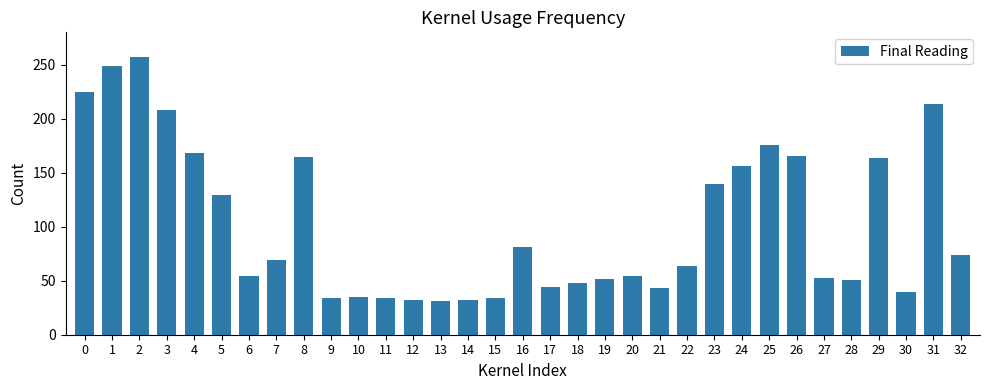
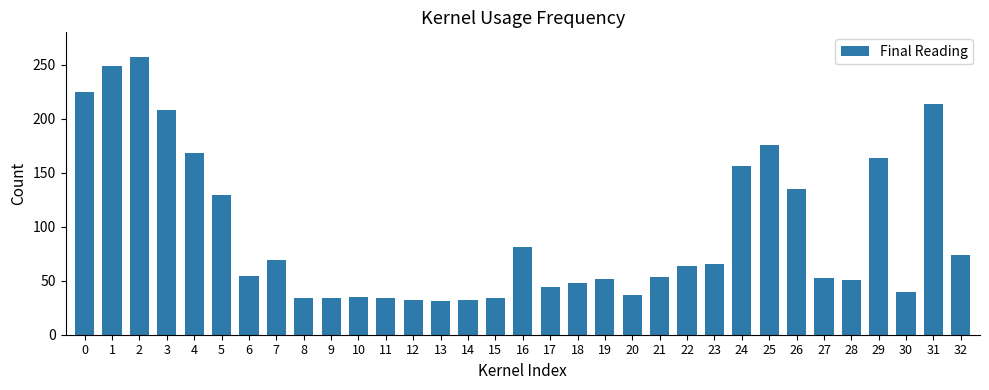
  {
    "0": 225,
    "1": 249,
    "2": 257,
    "3": 208,
    "4": 168,
    "5": 129,
    "6": 55,
    "7": 69,
-   "8": 165,
+   "8": 34,
    "9": 34,
    "10": 35,
    "11": 34,
    "12": 32,
    "13": 32,
    "14": 32,
    "15": 34,
    "16": 81,
    "17": 44,
    "18": 48,
    "19": 52,
-   "20": 54,
-   "21": 43,
+   "20": 37,
+   "21": 53,
    "22": 64,
-   "23": 140,
+   "23": 66,
    "24": 156,
    "25": 176,
-   "26": 166,
+   "26": 135,
    "27": 53,
    "28": 50,
    "29": 164,
    "30": 40,
    "31": 214,
    "32": 74
  }
